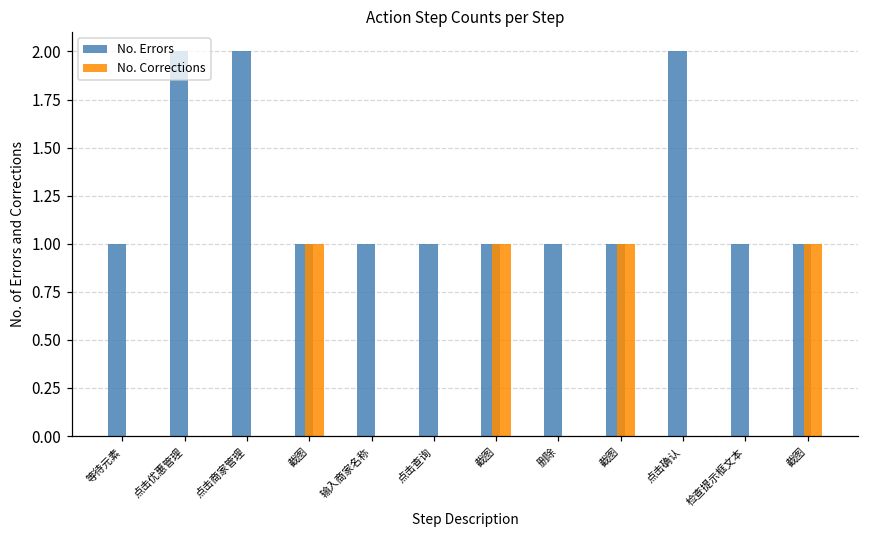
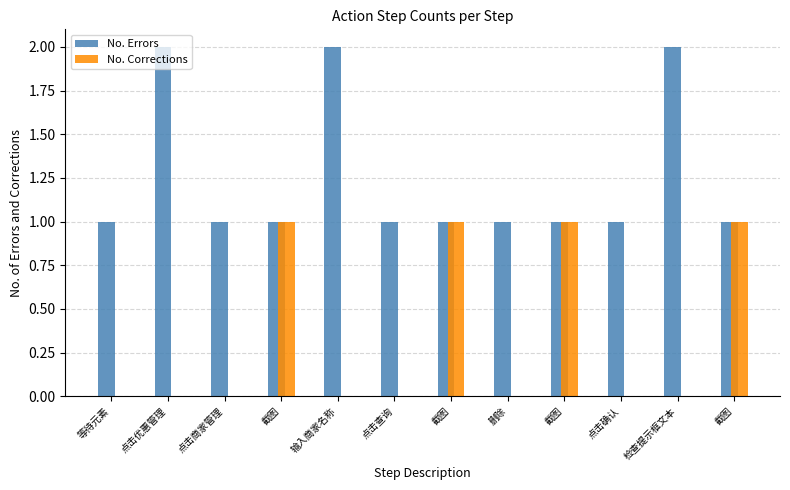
  {
    "No. Errors": {
      "等待元素": 1,
-     "点击商家管理": 2,
-     "输入商家名称": 1,
+     "点击商家管理": 1,
+     "输入商家名称": 2,
      "点击查询": 1,
      "删除": 1,
-     "点击确认": 2,
-     "检查提示框文本": 1
+     "点击确认": 1,
+     "检查提示框文本": 2
    },
    "No. Corrections": {
      "等待元素": 0,
      "点击优惠管理": 0,
      "点击商家管理": 0,
      "输入商家名称": 0,
      "点击查询": 0,
      "删除": 0,
      "点击确认": 0,
      "检查提示框文本": 0
    }
  }
